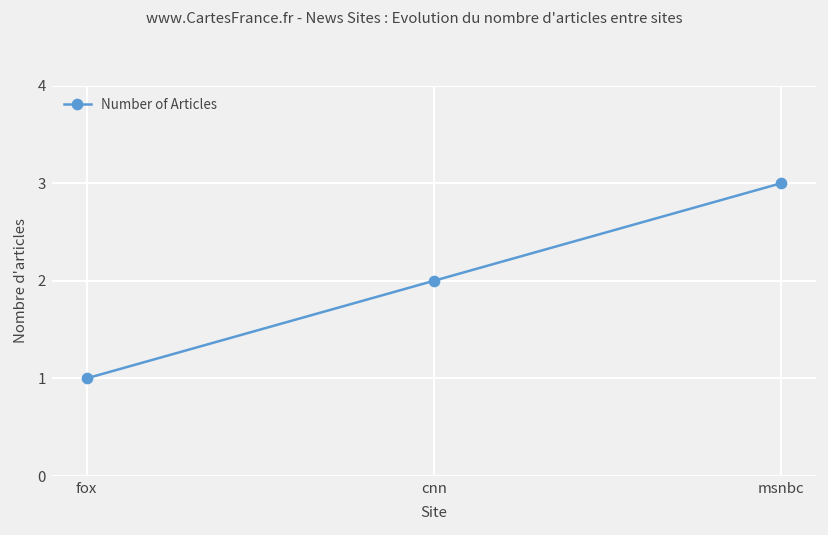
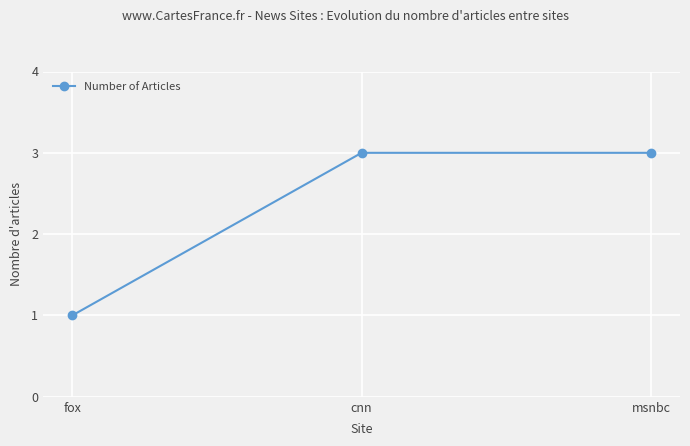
  {
    "fox": 1,
-   "cnn": 2,
+   "cnn": 3,
    "msnbc": 3
  }
